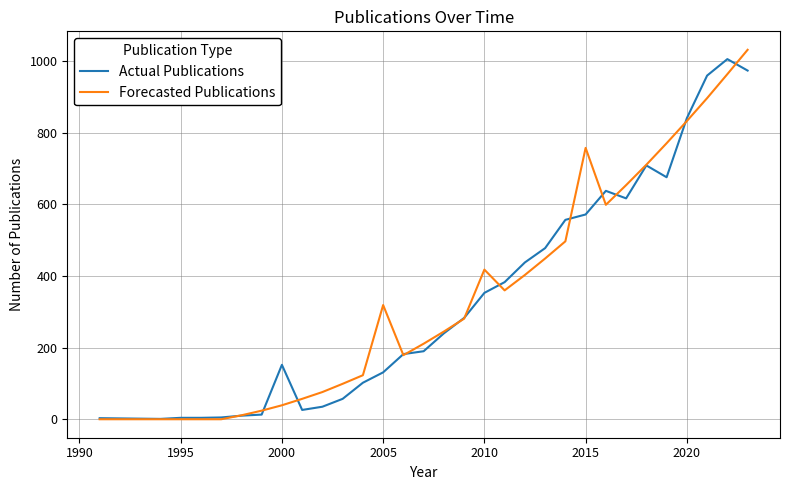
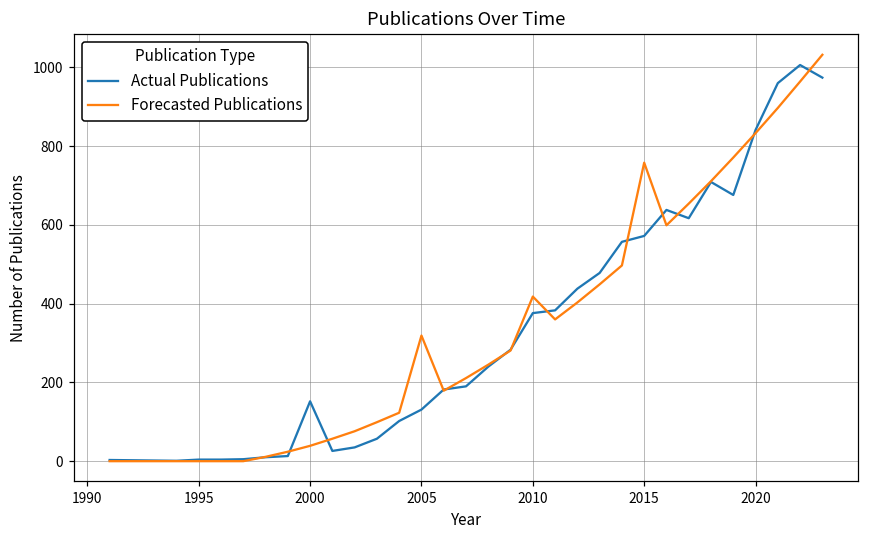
  {
    "Actual Publications": {
      "2000": 150,
      "2005": 130,
-     "2010": 350,
+     "2010": 380,
      "2015": 570,
      "2020": 840
    },
    "Forecasted Publications": {
      "2000": 40,
      "2005": 320,
      "2010": 420,
      "2015": 760,
      "2020": 830
    }
  }
